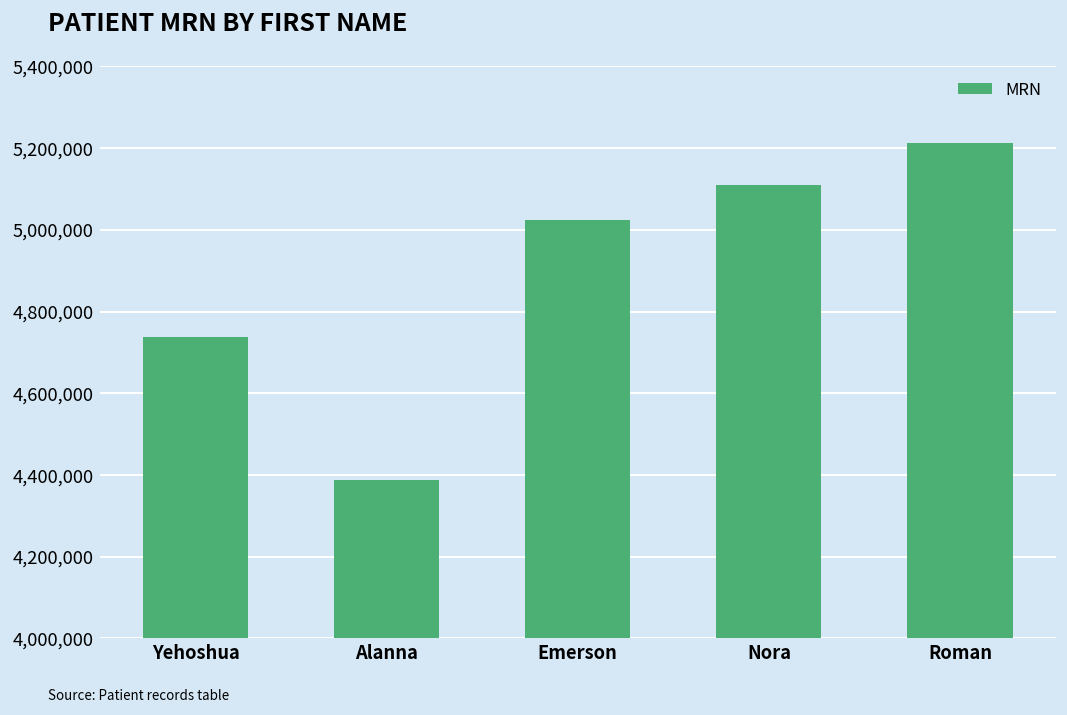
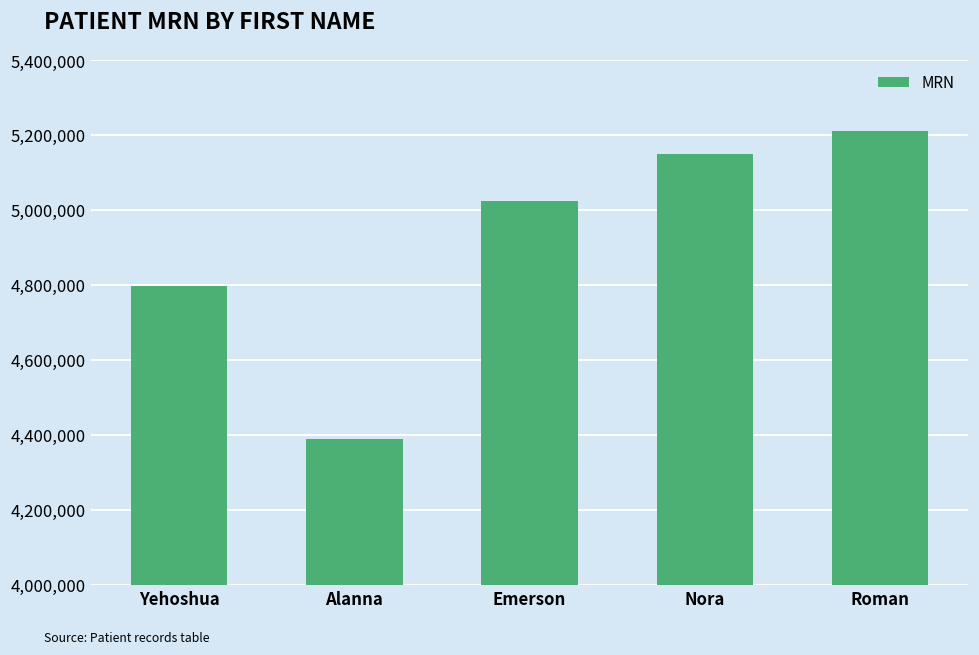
  {
-   "Yehoshua": "4,740,000",
+   "Yehoshua": "4,800,000",
    "Alanna": "4,390,000",
    "Emerson": "5,020,000",
-   "Nora": "5,110,000",
+   "Nora": "5,150,000",
    "Roman": "5,210,000"
  }
